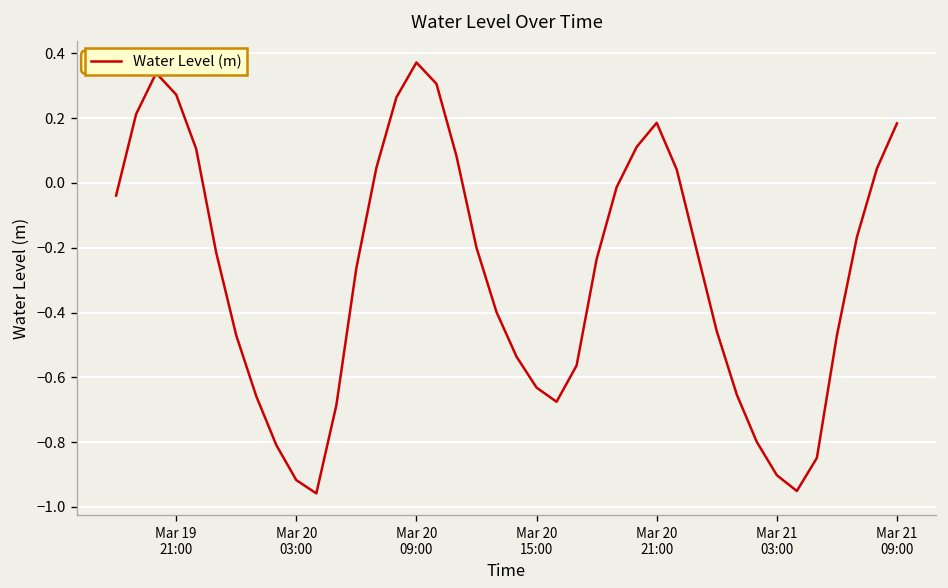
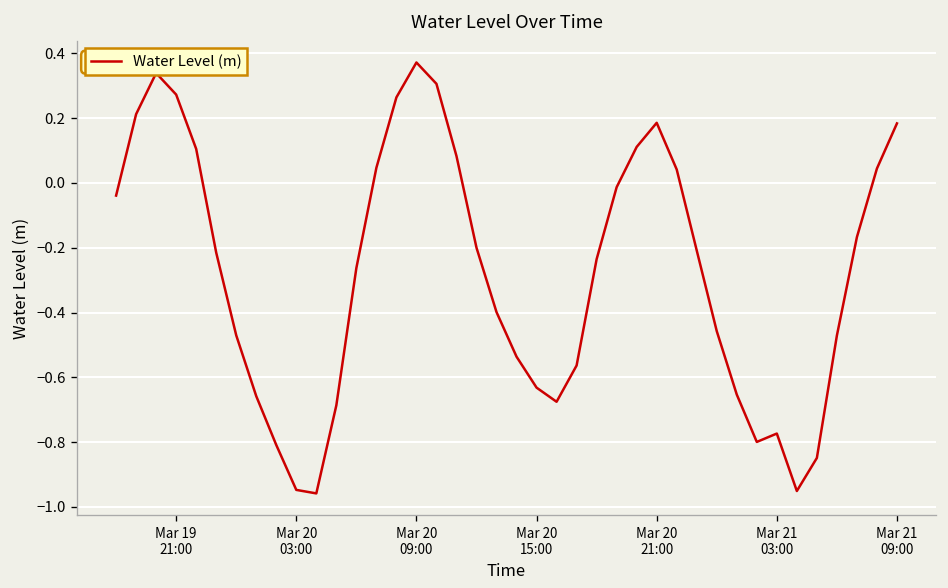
  {
    "Mar 19 21:00": 0.27,
-   "Mar 20 03:00": -0.92,
+   "Mar 20 03:00": -0.95,
    "Mar 20 09:00": 0.37,
    "Mar 20 15:00": -0.63,
    "Mar 20 21:00": 0.19,
-   "Mar 21 03:00": -0.90,
+   "Mar 21 03:00": -0.77,
    "Mar 21 09:00": 0.18
  }
